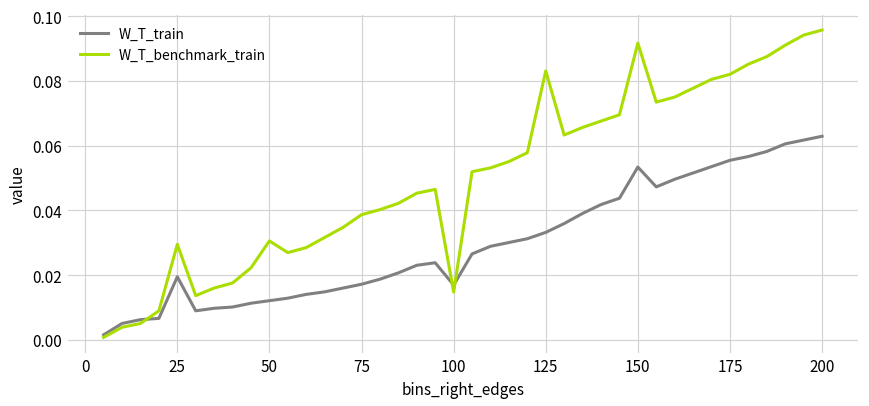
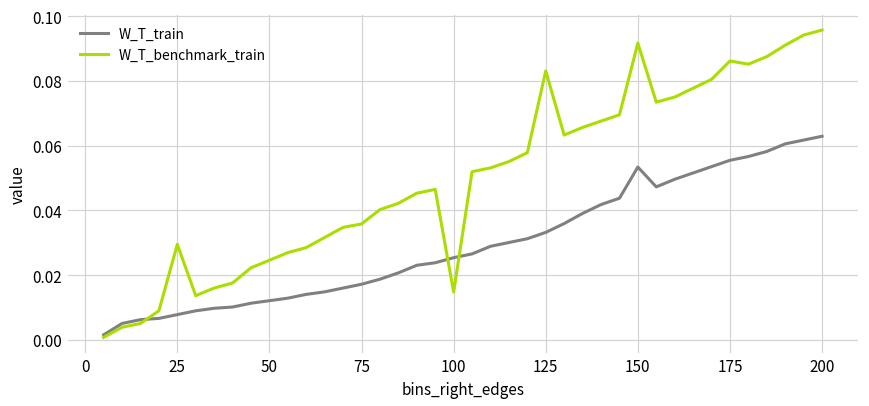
  {
    "W_T_train": {
-     "25": 0.020,
+     "25": 0.008,
      "50": 0.012,
      "75": 0.017,
-     "100": 0.017,
+     "100": 0.025,
      "125": 0.033,
      "150": 0.053,
      "175": 0.055,
      "200": 0.063
    },
    "W_T_benchmark_train": {
      "25": 0.030,
-     "50": 0.031,
-     "75": 0.039,
+     "50": 0.025,
+     "75": 0.036,
      "100": 0.015,
      "125": 0.083,
      "150": 0.092,
-     "175": 0.082,
+     "175": 0.086,
      "200": 0.096
    }
  }
